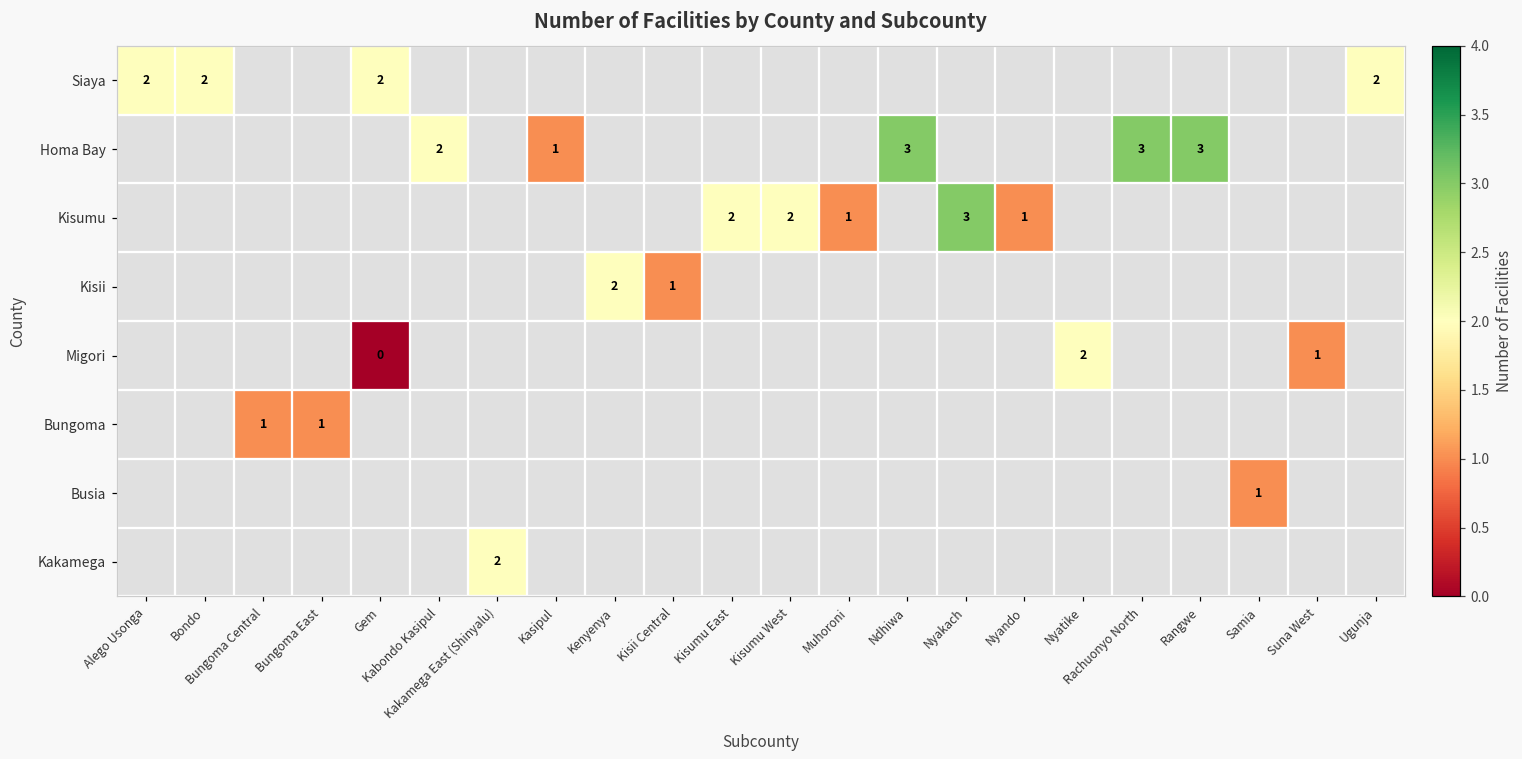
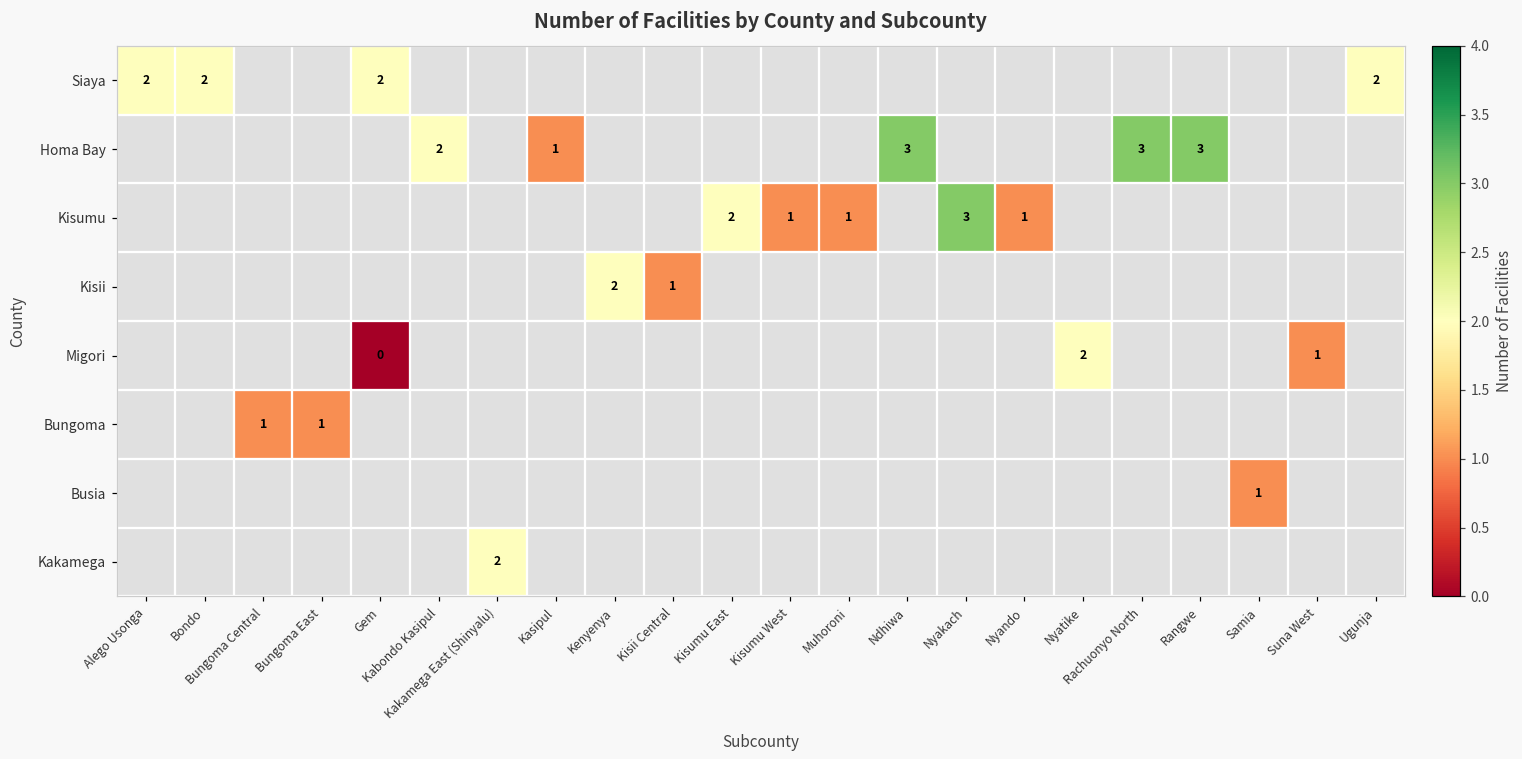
  {
    "Siaya": {
      "Alego Usonga": 2,
      "Bondo": 2,
      "Gem": 2,
      "Ugunja": 2
    },
    "Homa Bay": {
      "Kabondo Kasipul": 2,
      "Kasipul": 1,
      "Ndhiwa": 3,
      "Rachuonyo North": 3,
      "Rangwe": 3
    },
    "Kisumu": {
      "Kisumu East": 2,
-     "Kisumu West": 2,
+     "Kisumu West": 1,
      "Muhoroni": 1,
      "Nyakach": 3,
      "Nyando": 1
    },
    "Kisii": {
      "Kenyenya": 2,
      "Kisii Central": 1
    },
    "Migori": {
      "Gem": 0,
      "Nyatike": 2,
      "Suna West": 1
    },
    "Bungoma": {
      "Bungoma Central": 1,
      "Bungoma East": 1
    },
    "Busia": {
      "Samia": 1
    },
    "Kakamega": {
      "Kakamega East (Shinyalu)": 2
    }
  }
